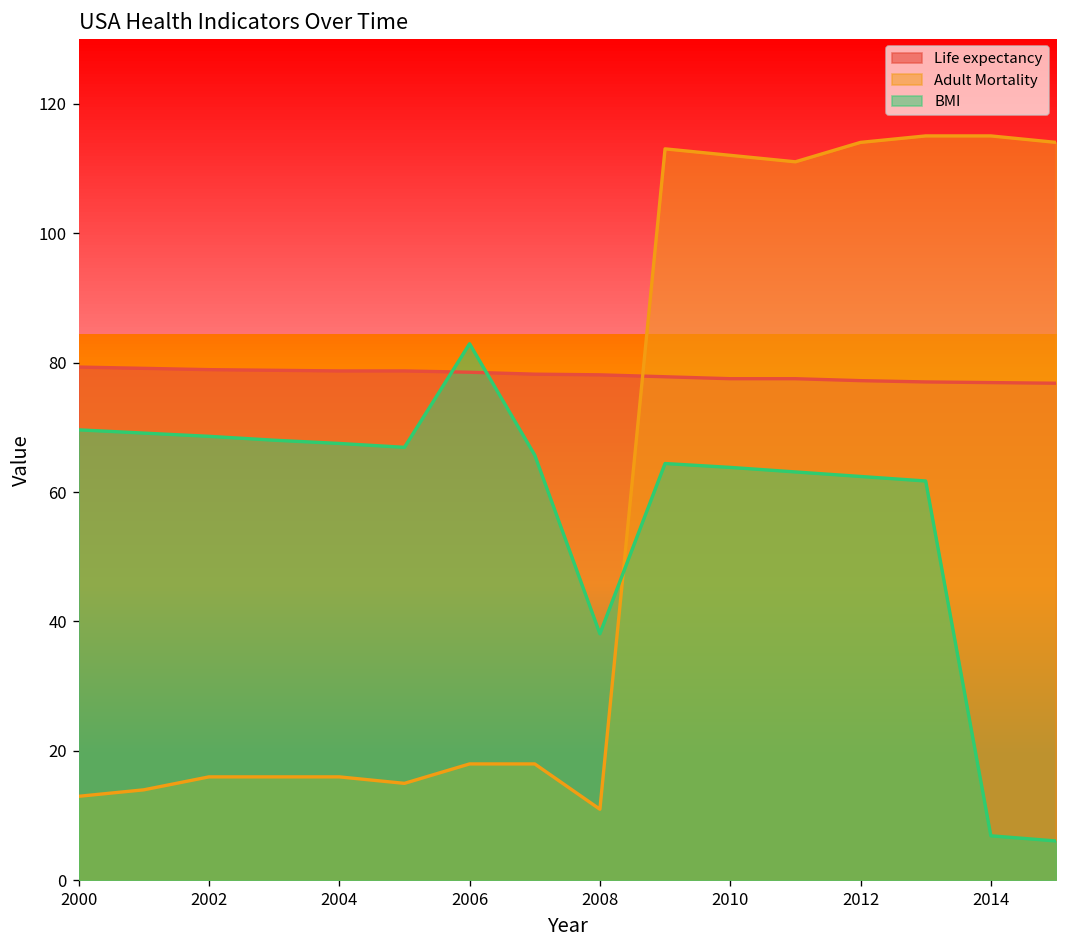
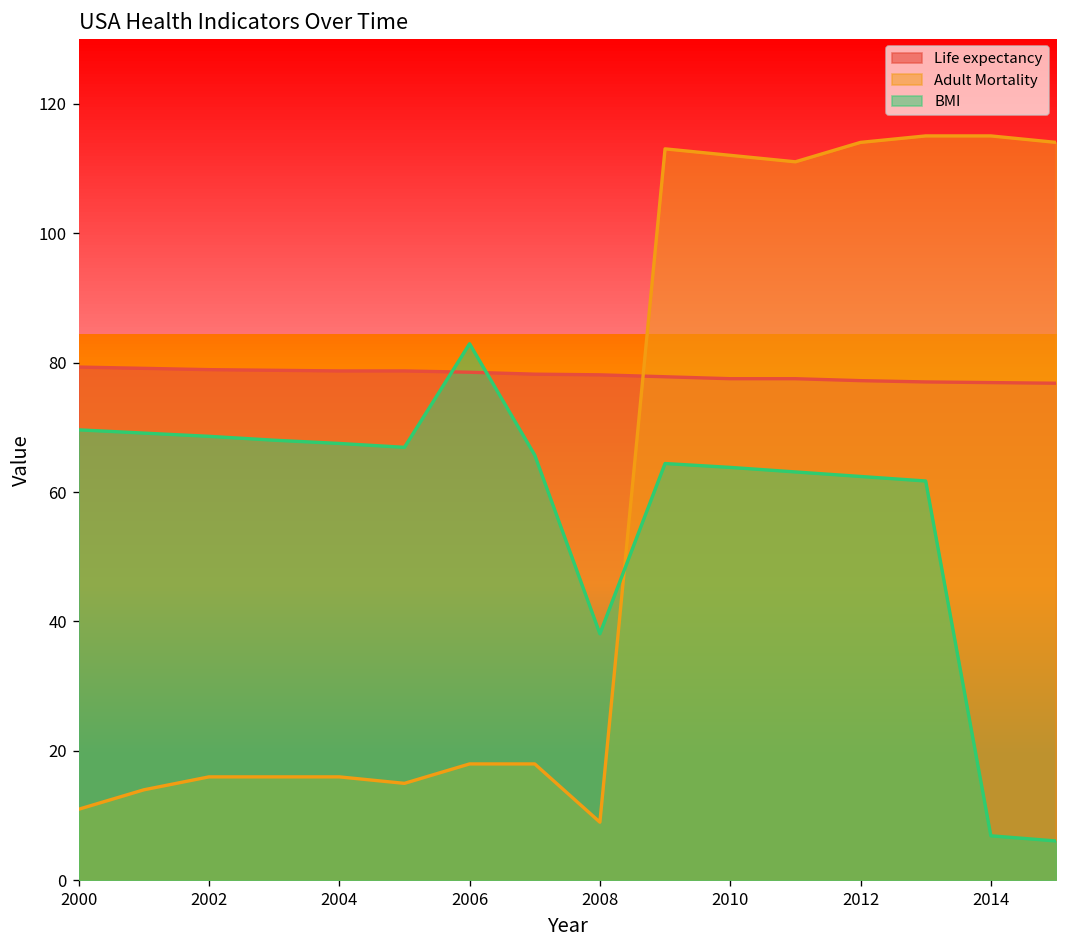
  {
    "Life expectancy": {
      "2000": 79,
      "2002": 79,
      "2004": 79,
      "2006": 79,
      "2008": 78,
      "2010": 78,
      "2012": 77,
      "2014": 77
    },
    "Adult Mortality": {
-     "2000": 13,
+     "2000": 11,
      "2002": 16,
      "2004": 16,
      "2006": 18,
-     "2008": 11,
+     "2008": 9,
      "2010": 112,
      "2012": 114,
      "2014": 115
    },
    "BMI": {
      "2000": 70,
      "2002": 69,
      "2004": 68,
      "2006": 83,
      "2008": 38,
      "2010": 64,
      "2012": 62,
      "2014": 7
    }
  }
